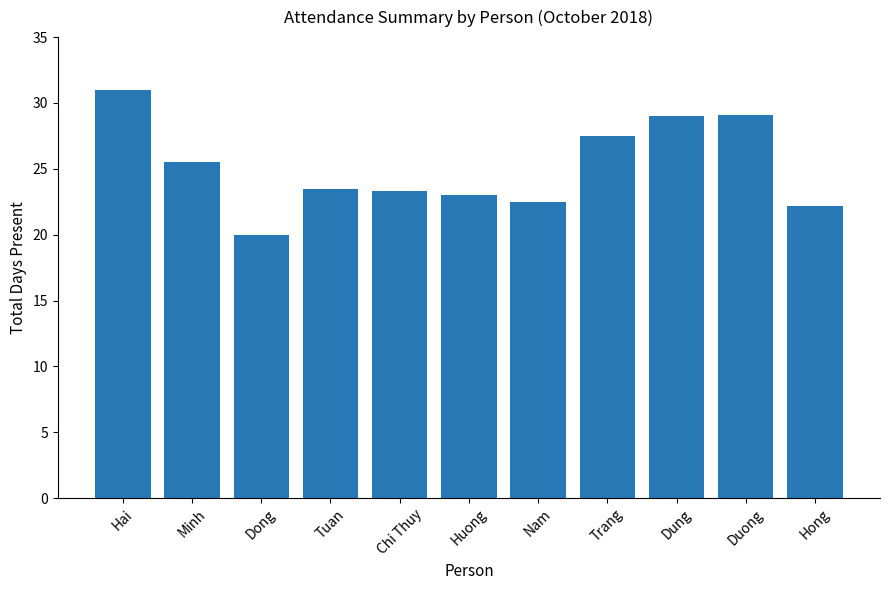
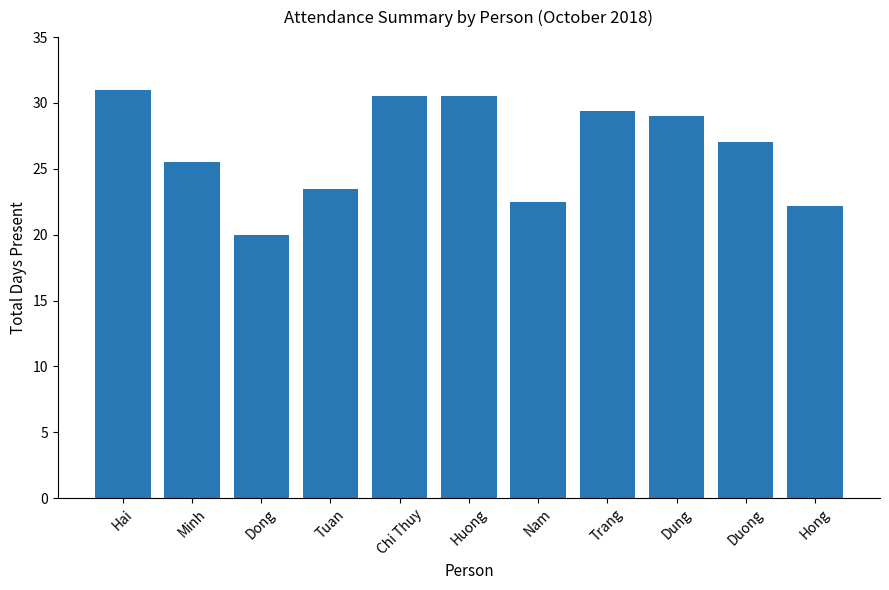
  {
    "Hai": 31.0,
    "Minh": 25.5,
    "Dong": 20.0,
    "Tuan": 23.5,
-   "Chi Thuy": 23.3,
-   "Huong": 23.0,
+   "Chi Thuy": 30.5,
+   "Huong": 30.5,
    "Nam": 22.5,
-   "Trang": 27.5,
+   "Trang": 29.4,
    "Dung": 29.0,
-   "Duong": 29.1,
+   "Duong": 27.0,
    "Hong": 22.2
  }
